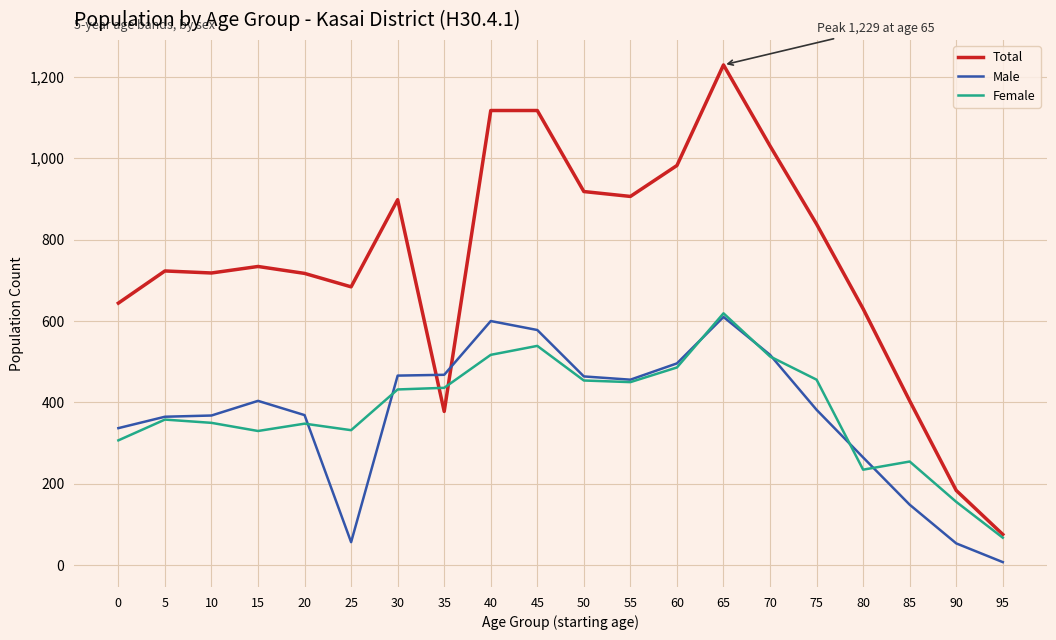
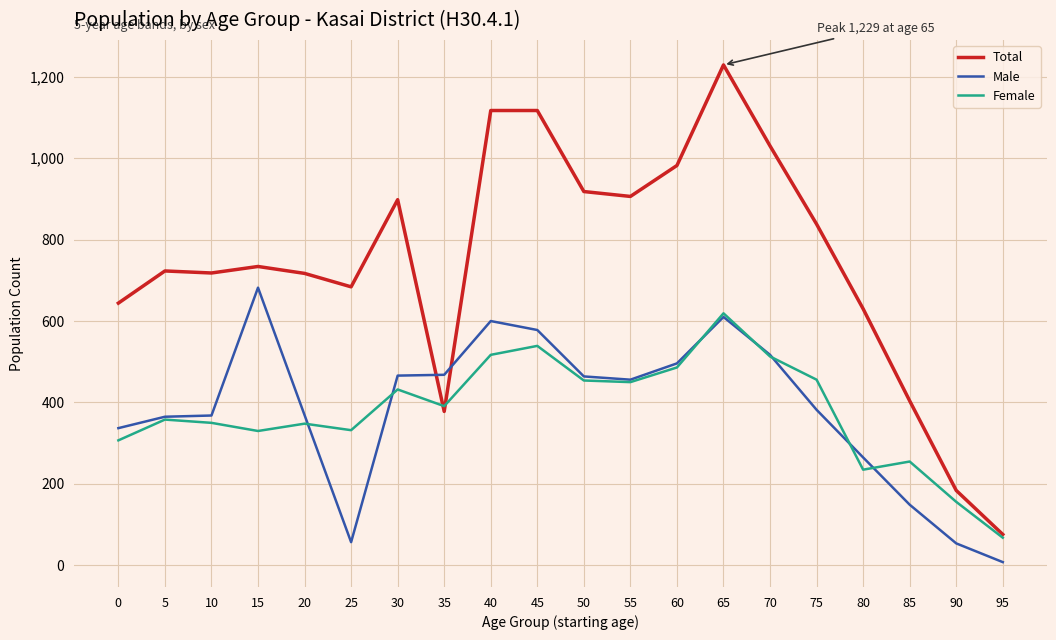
  {
    "Total": {
      "65": "1,229"
    },
    "Male": {
      "0": "340",
      "5": "370",
      "10": "370",
-     "15": "400",
+     "15": "680",
      "20": "370",
      "25": "60",
      "30": "470",
      "35": "470",
      "40": "600",
      "45": "580",
      "50": "460",
      "60": "500",
      "65": "610",
      "75": "380",
      "80": "270",
      "85": "150",
      "90": "50",
      "95": "10"
    },
    "Female": {
      "0": "310",
      "5": "360",
      "10": "350",
      "15": "330",
      "20": "350",
      "25": "330",
      "30": "430",
-     "35": "440",
+     "35": "390",
      "40": "520",
      "45": "540",
      "50": "450",
      "60": "490",
      "65": "620",
      "75": "460",
      "80": "240",
      "85": "260",
      "90": "160",
      "95": "70"
    }
  }
